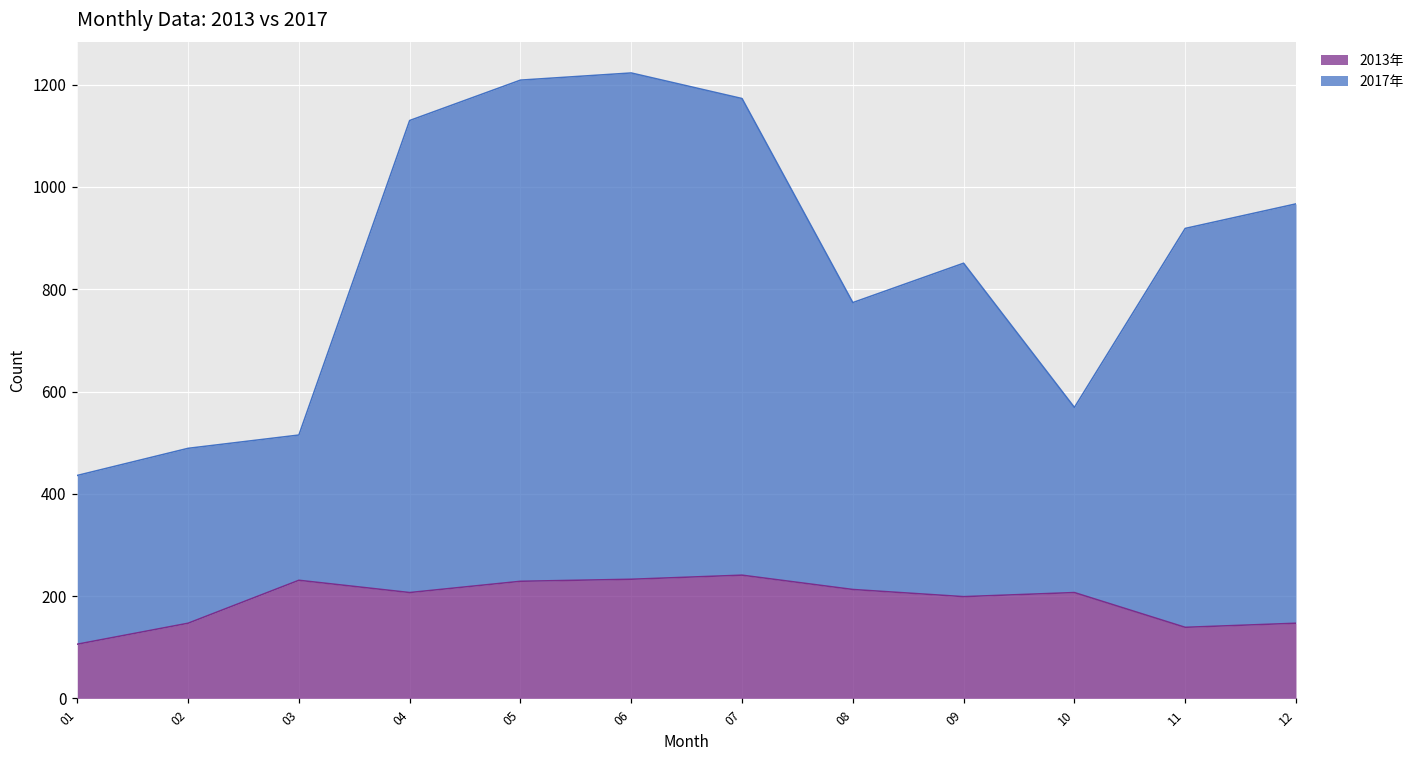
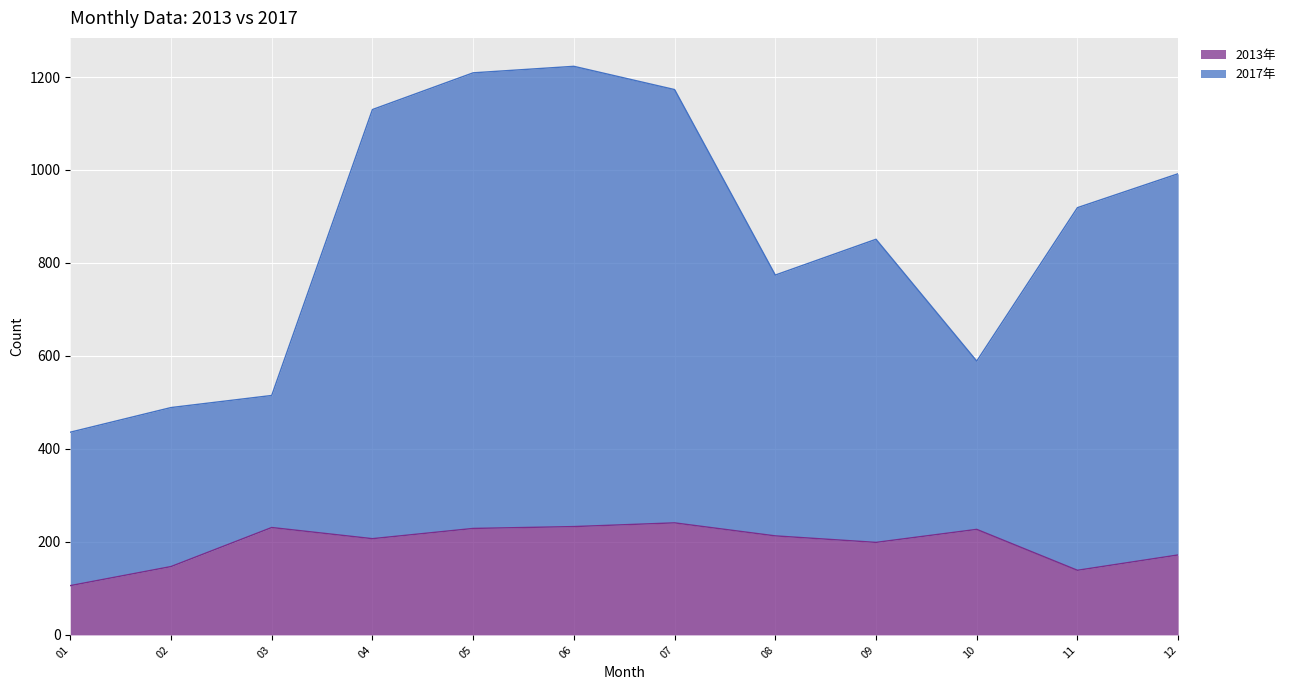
  {
    "2013年": {
      "01": 110,
      "02": 150,
      "03": 230,
      "04": 210,
      "05": 230,
      "06": 230,
      "07": 240,
      "08": 210,
      "09": 200,
-     "10": 210,
+     "10": 230,
      "11": 140,
-     "12": 150
+     "12": 170
    },
    "2017年": {
      "01": 330,
      "02": 340,
      "03": 280,
      "04": 920,
      "05": 980,
      "06": 990,
      "07": 930,
      "08": 560,
      "09": 650,
      "10": 360,
      "11": 780,
      "12": 820
    }
  }
